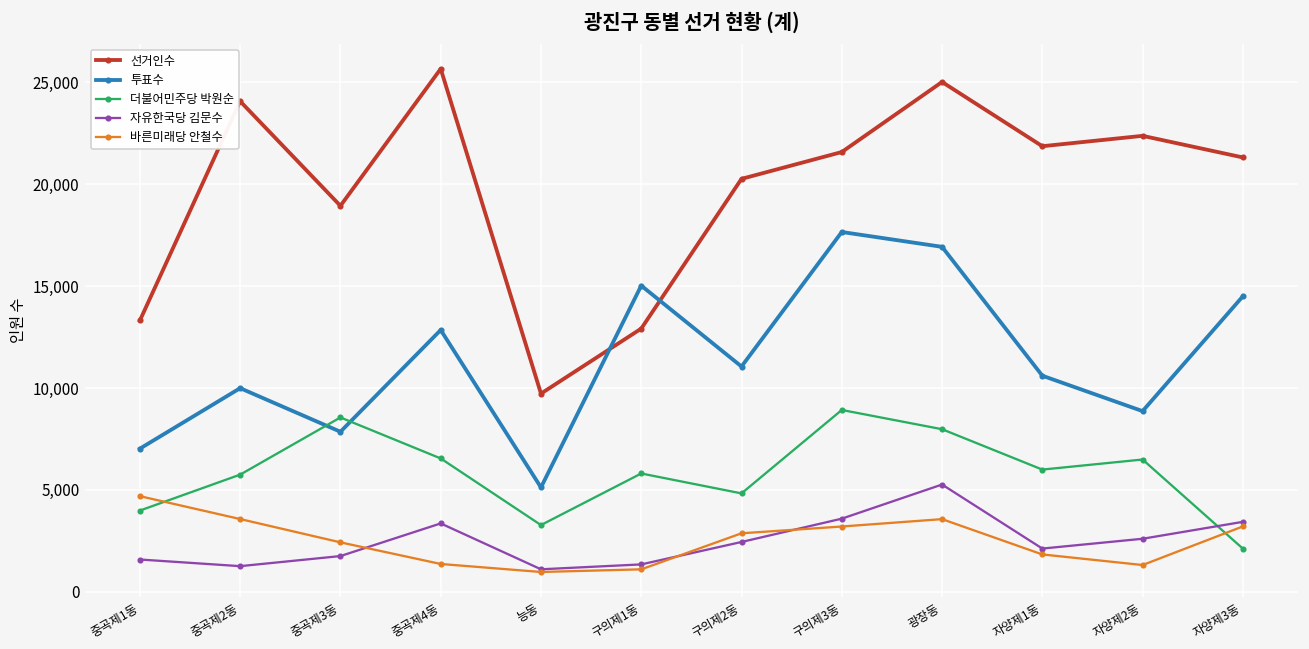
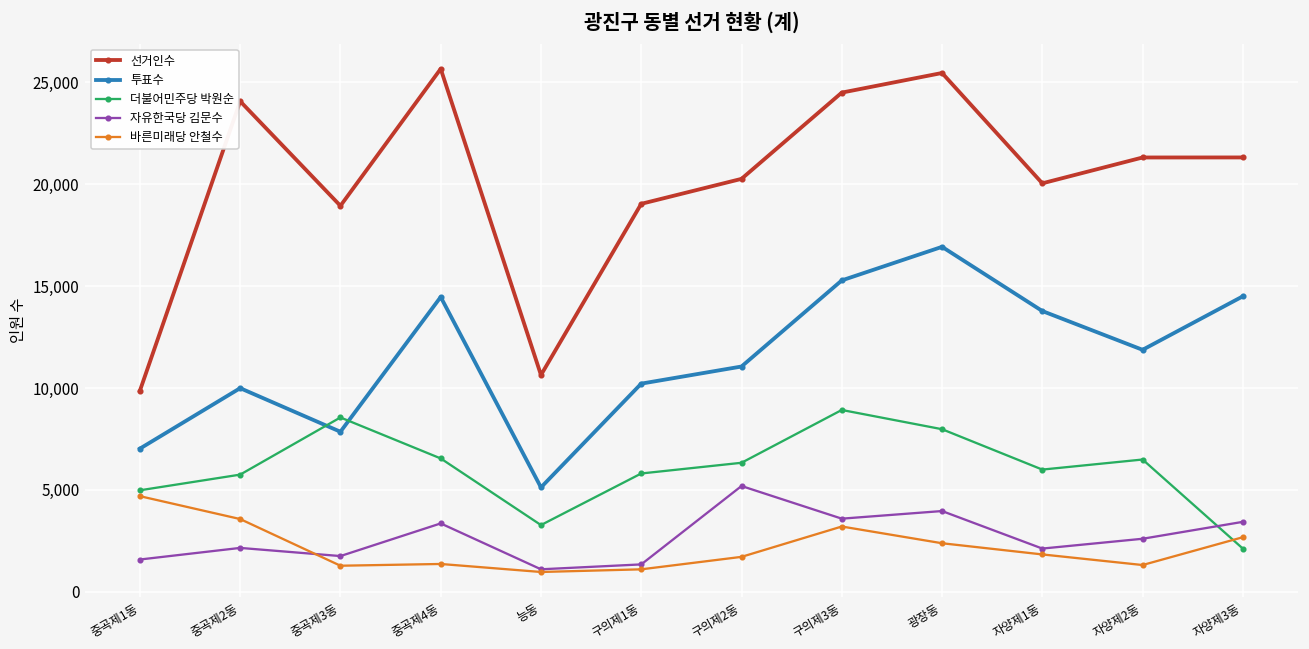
  {
    "선거인수": {
-     "중곡제1동": "13,300",
+     "중곡제1동": "9,900",
      "중곡제2동": "24,100",
      "중곡제3동": "18,900",
      "중곡제4동": "25,700",
-     "능동": "9,700",
-     "구의제1동": "12,900",
+     "능동": "10,600",
+     "구의제1동": "19,000",
      "구의제2동": "20,300",
-     "구의제3동": "21,600",
-     "광장동": "25,000",
-     "자양제1동": "21,900",
-     "자양제2동": "22,400",
+     "구의제3동": "24,500",
+     "광장동": "25,500",
+     "자양제1동": "20,000",
+     "자양제2동": "21,300",
      "자양제3동": "21,300"
    },
    "투표수": {
      "중곡제1동": "7,000",
      "중곡제2동": "10,000",
      "중곡제3동": "7,900",
-     "중곡제4동": "12,800",
+     "중곡제4동": "14,500",
      "능동": "5,100",
-     "구의제1동": "15,000",
+     "구의제1동": "10,200",
      "구의제2동": "11,100",
-     "구의제3동": "17,700",
+     "구의제3동": "15,300",
      "광장동": "16,900",
-     "자양제1동": "10,600",
-     "자양제2동": "8,900",
+     "자양제1동": "13,800",
+     "자양제2동": "11,900",
      "자양제3동": "14,500"
    },
    "더불어민주당 박원순": {
-     "중곡제1동": "4,000",
+     "중곡제1동": "5,000",
      "중곡제2동": "5,800",
      "중곡제3동": "8,600",
      "중곡제4동": "6,500",
      "능동": "3,300",
      "구의제1동": "5,800",
-     "구의제2동": "4,800",
+     "구의제2동": "6,300",
      "구의제3동": "8,900",
      "광장동": "8,000",
      "자양제1동": "6,000",
      "자양제2동": "6,500",
      "자양제3동": "2,100"
    },
    "자유한국당 김문수": {
      "중곡제1동": "1,600",
-     "중곡제2동": "1,300",
+     "중곡제2동": "2,200",
      "중곡제3동": "1,800",
      "중곡제4동": "3,400",
      "구의제1동": "1,300",
-     "구의제2동": "2,400",
+     "구의제2동": "5,200",
      "구의제3동": "3,600",
-     "광장동": "5,300",
+     "광장동": "4,000",
      "자양제1동": "2,100",
      "자양제2동": "2,600",
      "자양제3동": "3,400"
    },
    "바른미래당 안철수": {
      "중곡제1동": "4,700",
      "중곡제2동": "3,600",
-     "중곡제3동": "2,400",
+     "중곡제3동": "1,300",
      "중곡제4동": "1,400",
      "구의제1동": "1,100",
-     "구의제2동": "2,900",
+     "구의제2동": "1,700",
      "구의제3동": "3,200",
-     "광장동": "3,600",
+     "광장동": "2,400",
      "자양제1동": "1,800",
      "자양제2동": "1,300",
-     "자양제3동": "3,200"
+     "자양제3동": "2,700"
    }
  }
